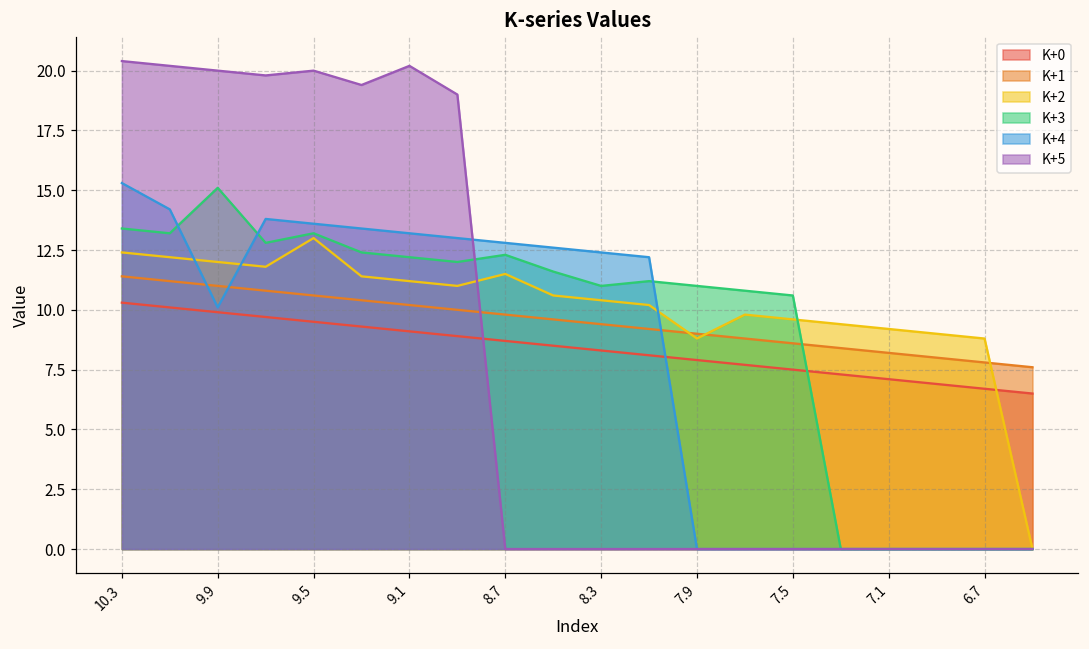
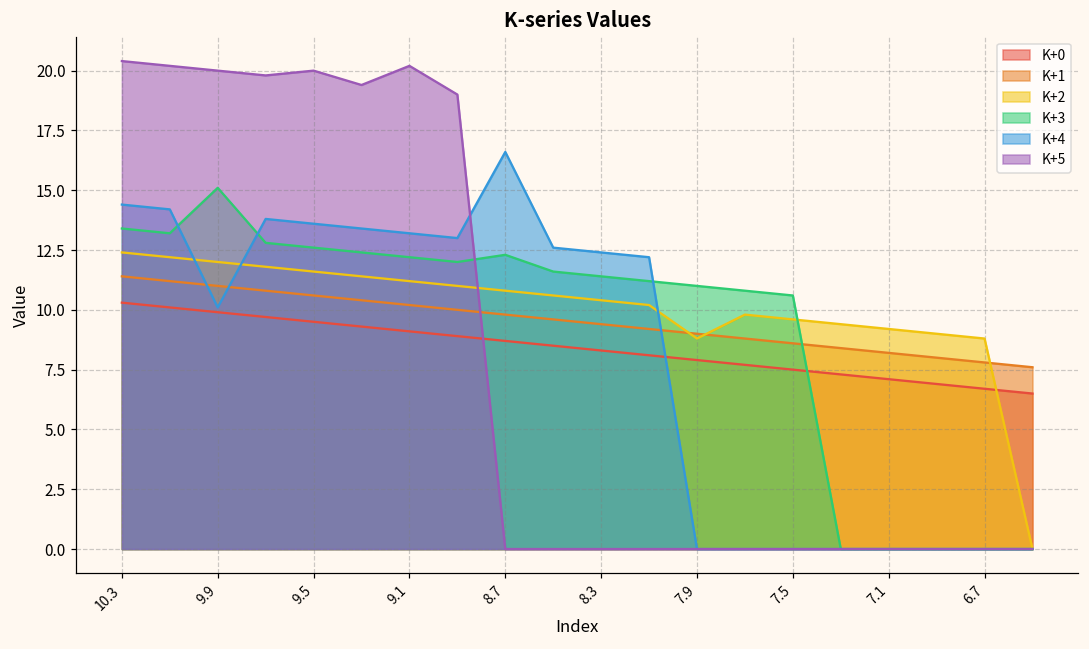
  {
    "K+2": {
      "10.3": 12.4,
      "9.9": 12.0,
-     "9.5": 13.0,
+     "9.5": 11.6,
      "9.1": 11.2,
-     "8.7": 11.5,
+     "8.7": 10.8,
      "8.3": 10.4,
      "7.9": 8.8,
      "7.5": 9.6,
      "7.1": 9.2,
      "6.7": 8.8
    },
    "K+3": {
      "10.3": 13.4,
      "9.9": 15.1,
-     "9.5": 13.2,
+     "9.5": 12.6,
      "9.1": 12.2,
      "8.7": 12.3,
-     "8.3": 11.0,
+     "8.3": 11.4,
      "7.9": 11.0,
      "7.5": 10.6
    },
    "K+4": {
-     "10.3": 15.3,
+     "10.3": 14.4,
      "9.9": 10.1,
      "9.5": 13.6,
      "9.1": 13.2,
-     "8.7": 12.8,
+     "8.7": 16.6,
      "8.3": 12.4
    },
    "K+5": {
      "10.3": 20.4,
      "9.9": 20.0,
      "9.5": 20.0,
      "9.1": 20.2,
      "8.7": 0.0,
      "8.3": 0.0
    }
  }
